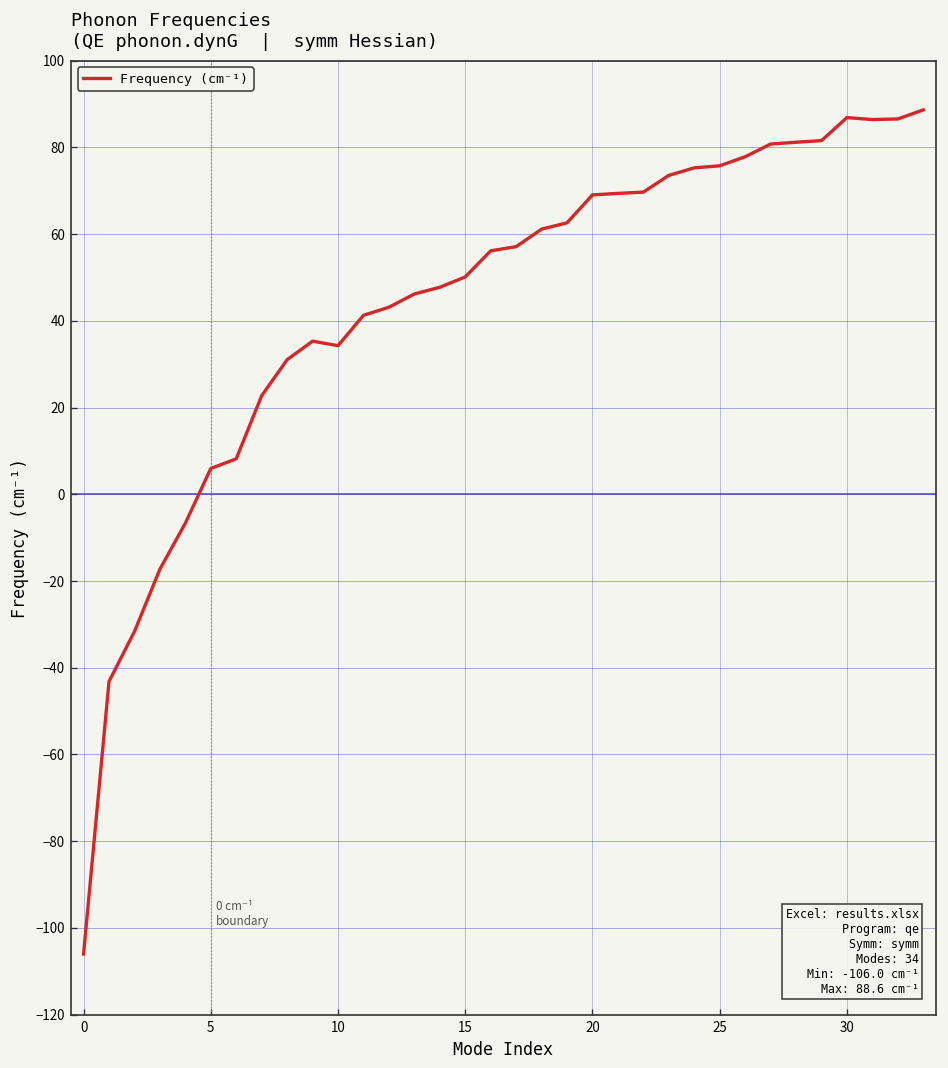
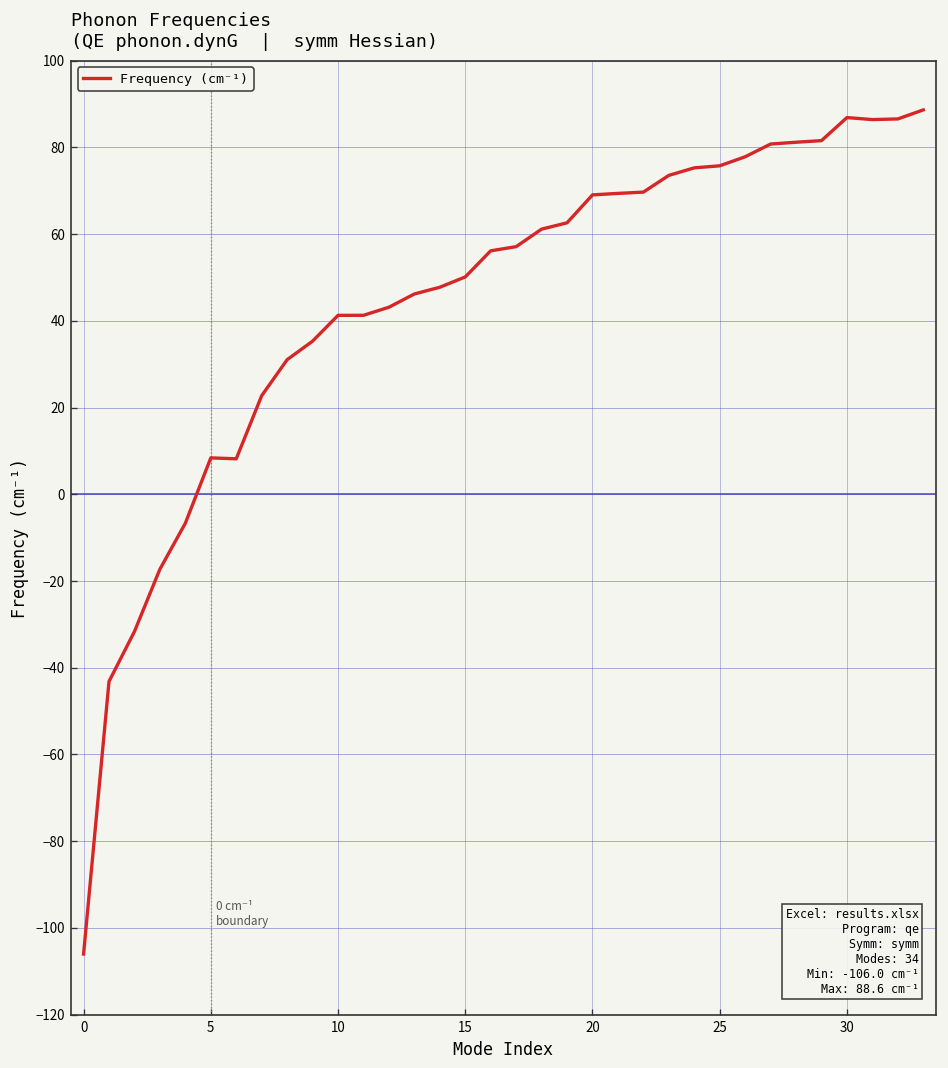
  {
    "0": -106,
-   "5": 6,
-   "10": 34,
+   "5": 8,
+   "10": 41,
    "15": 50,
    "20": 69,
    "25": 76,
    "30": 87
  }
